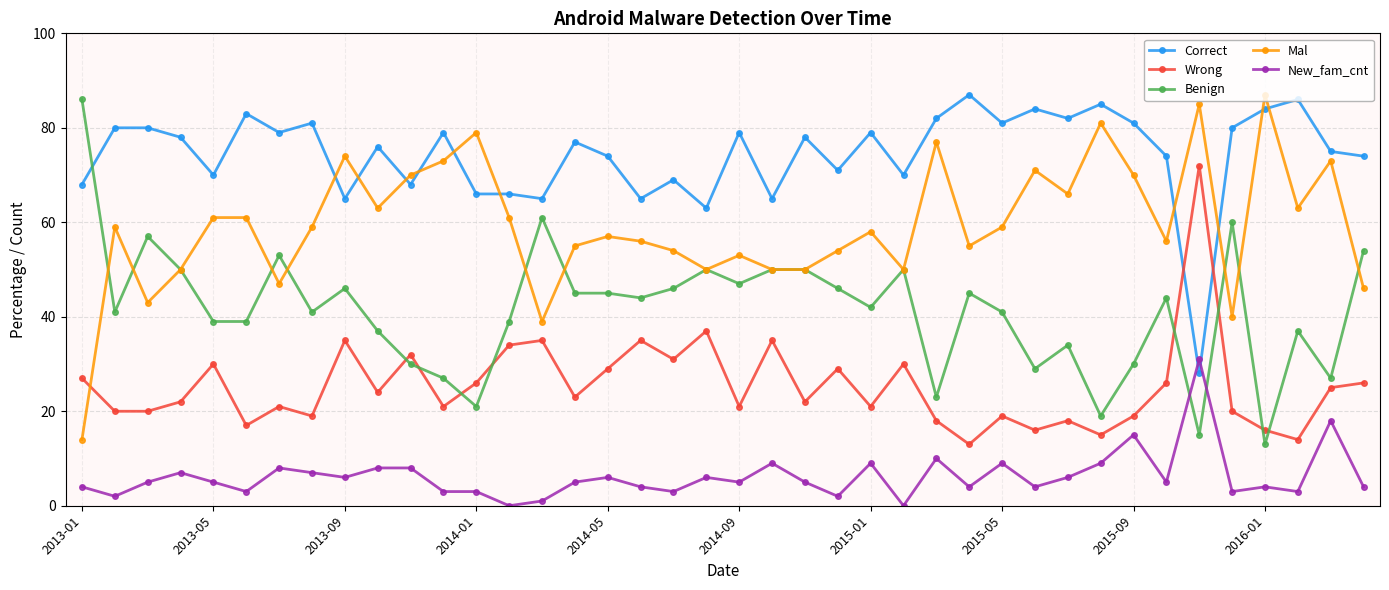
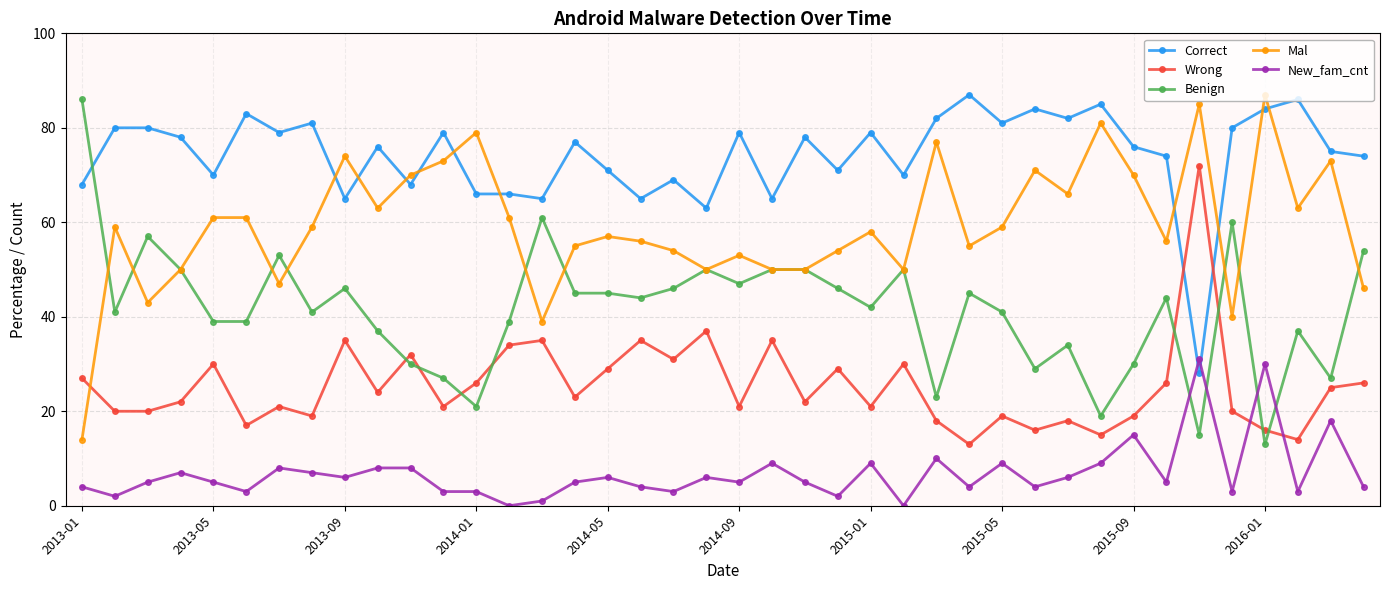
  {
    "Correct": {
      "2013-01": 68,
      "2013-05": 70,
      "2013-09": 65,
      "2014-01": 66,
-     "2014-05": 74,
+     "2014-05": 71,
      "2014-09": 79,
      "2015-01": 79,
      "2015-05": 81,
-     "2015-09": 81,
+     "2015-09": 76,
      "2016-01": 84
    },
    "Wrong": {
      "2013-01": 27,
      "2013-05": 30,
      "2013-09": 35,
      "2014-01": 26,
      "2014-05": 29,
      "2014-09": 21,
      "2015-01": 21,
      "2015-05": 19,
      "2015-09": 19,
      "2016-01": 16
    },
    "Benign": {
      "2013-01": 86,
      "2013-05": 39,
      "2013-09": 46,
      "2014-01": 21,
      "2014-05": 45,
      "2014-09": 47,
      "2015-01": 42,
      "2015-05": 41,
      "2015-09": 30,
      "2016-01": 13
    },
    "Mal": {
      "2013-01": 14,
      "2013-05": 61,
      "2013-09": 74,
      "2014-01": 79,
      "2014-05": 57,
      "2014-09": 53,
      "2015-01": 58,
      "2015-05": 59,
      "2015-09": 70
    },
    "New_fam_cnt": {
      "2013-01": 4,
      "2013-05": 5,
      "2013-09": 6,
      "2014-01": 3,
      "2014-05": 6,
      "2014-09": 5,
      "2015-01": 9,
      "2015-05": 9,
      "2015-09": 15,
-     "2016-01": 4
+     "2016-01": 30
    }
  }
